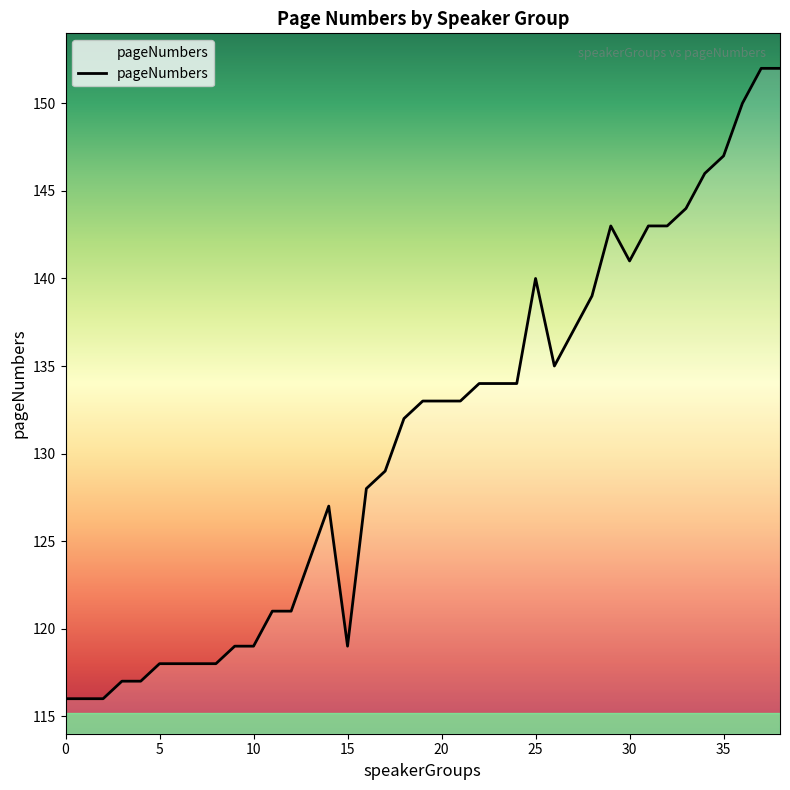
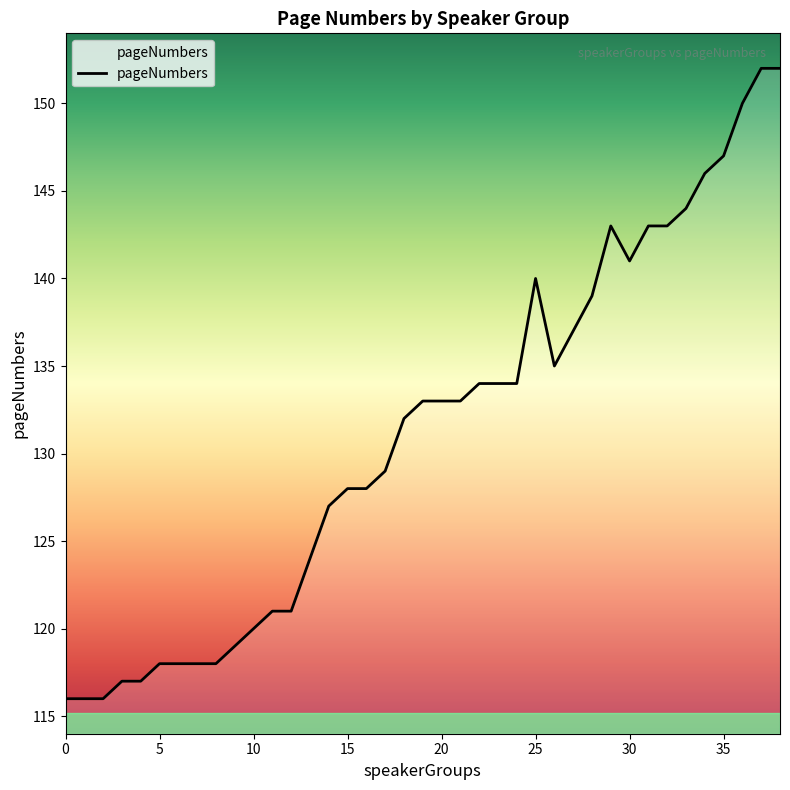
  {
    "0": 116,
    "5": 118,
-   "10": 119,
-   "15": 119,
+   "10": 120,
+   "15": 128,
    "20": 133,
    "25": 140,
    "30": 141,
    "35": 147
  }
